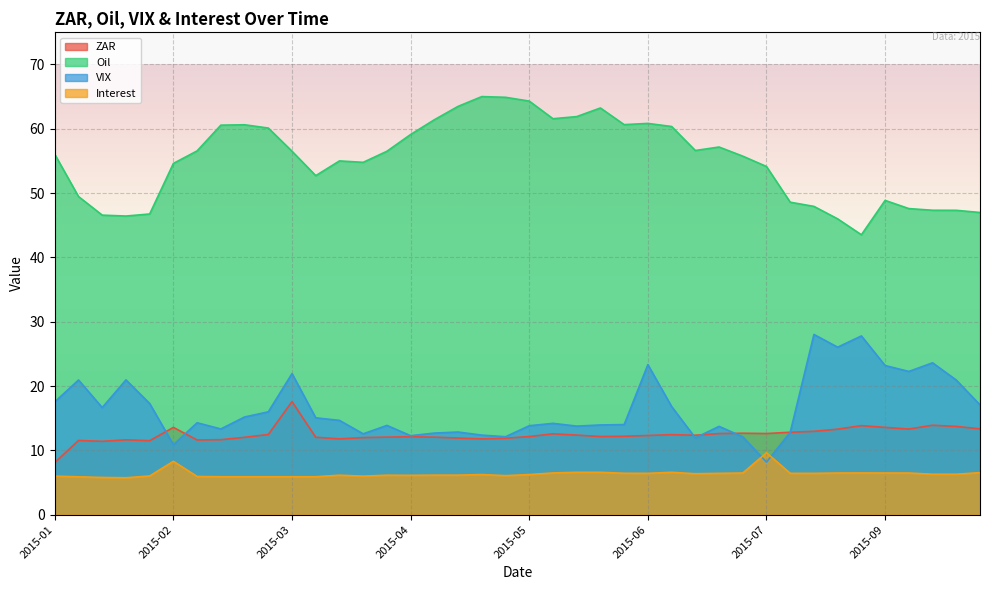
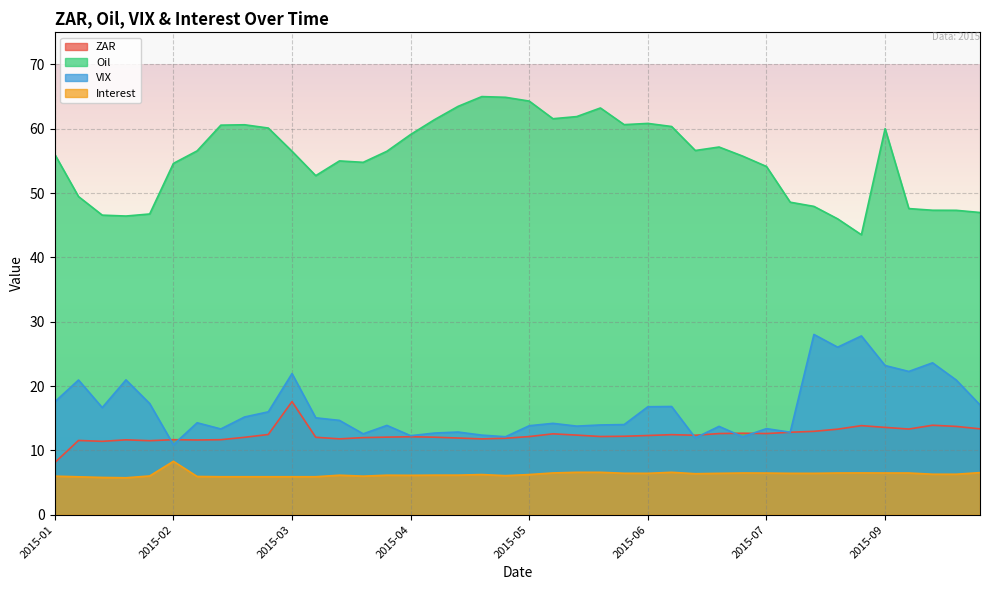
  {
    "ZAR": {
      "2015-01": 8,
-     "2015-02": 14,
+     "2015-02": 12,
      "2015-03": 18,
      "2015-05": 12,
      "2015-06": 12,
      "2015-07": 13,
      "2015-09": 14
    },
    "Oil": {
      "2015-01": 56,
      "2015-02": 55,
      "2015-03": 57,
      "2015-04": 59,
      "2015-05": 64,
      "2015-06": 61,
      "2015-07": 54,
-     "2015-09": 49
+     "2015-09": 60
    },
    "VIX": {
      "2015-01": 18,
      "2015-02": 11,
      "2015-03": 22,
      "2015-05": 14,
-     "2015-06": 23,
-     "2015-07": 8,
+     "2015-06": 17,
+     "2015-07": 13,
      "2015-09": 23
    },
    "Interest": {
      "2015-01": 6,
      "2015-02": 8,
      "2015-03": 6,
      "2015-04": 6,
      "2015-05": 6,
      "2015-06": 6,
-     "2015-07": 10,
+     "2015-07": 6,
      "2015-09": 6
    }
  }
